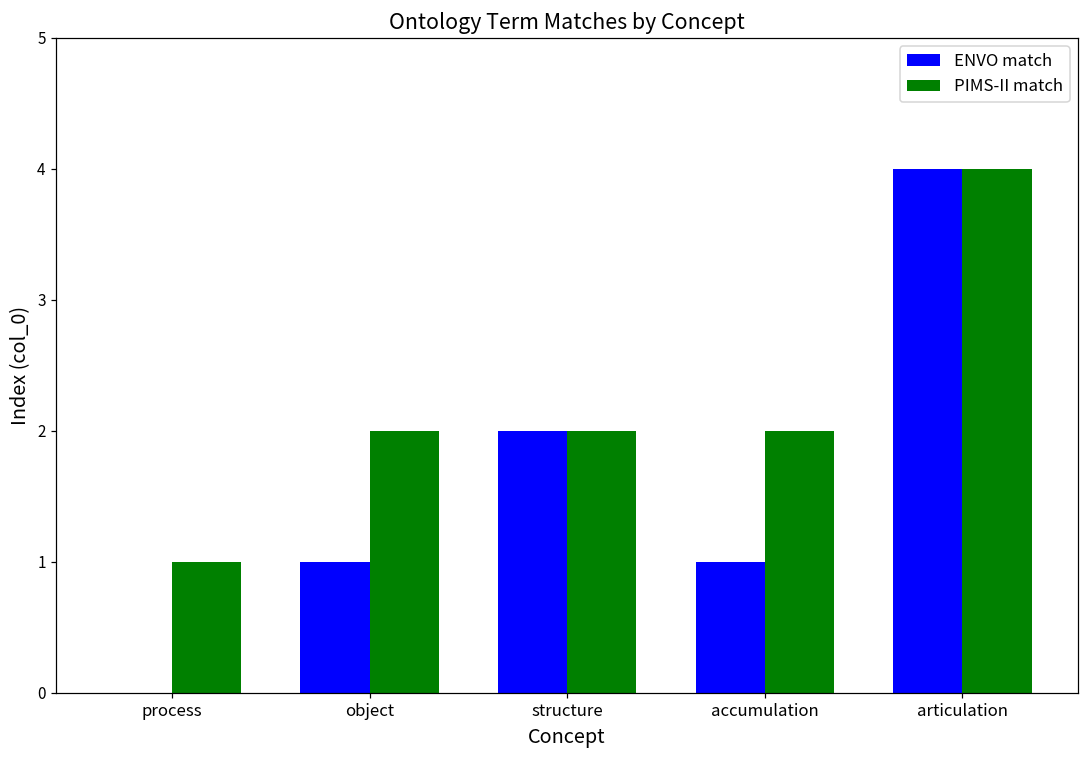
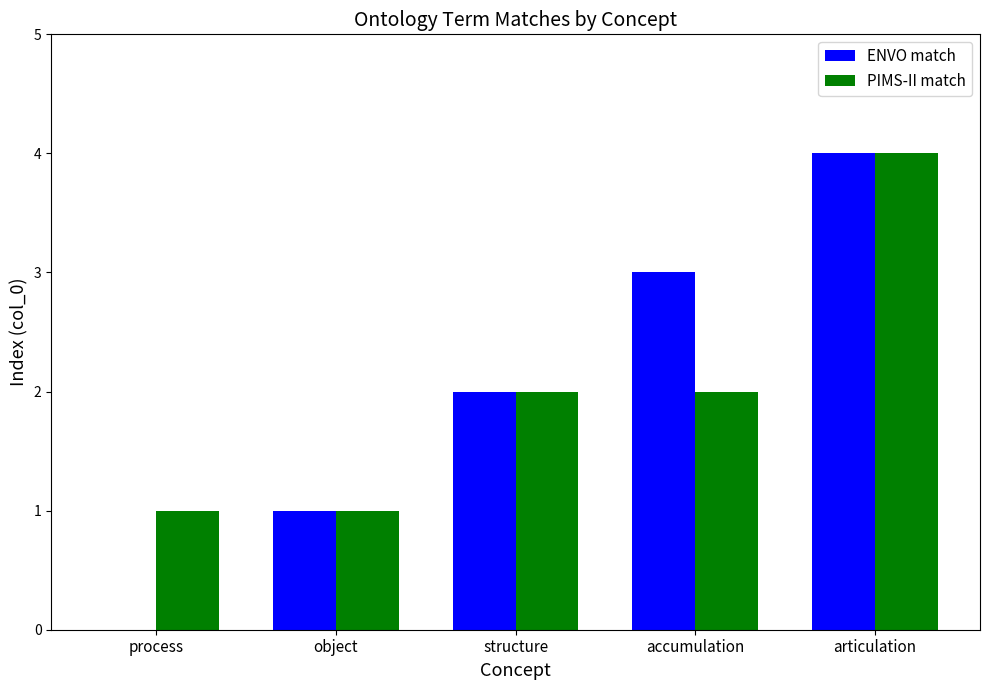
  {
    "ENVO match": {
      "process": 0,
      "object": 1,
      "structure": 2,
-     "accumulation": 1,
+     "accumulation": 3,
      "articulation": 4
    },
    "PIMS-II match": {
      "process": 1,
-     "object": 2,
+     "object": 1,
      "structure": 2,
      "accumulation": 2,
      "articulation": 4
    }
  }
